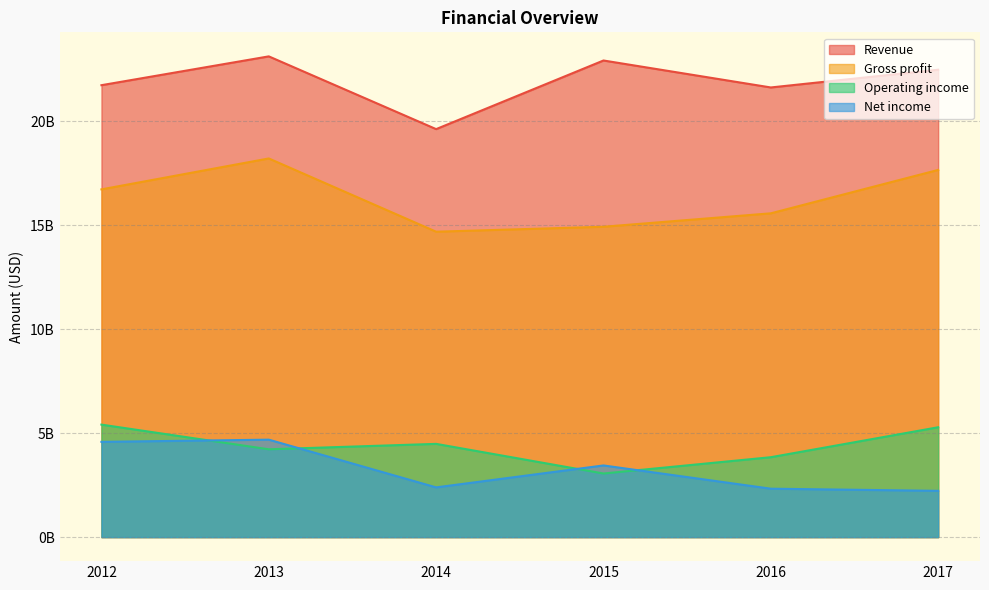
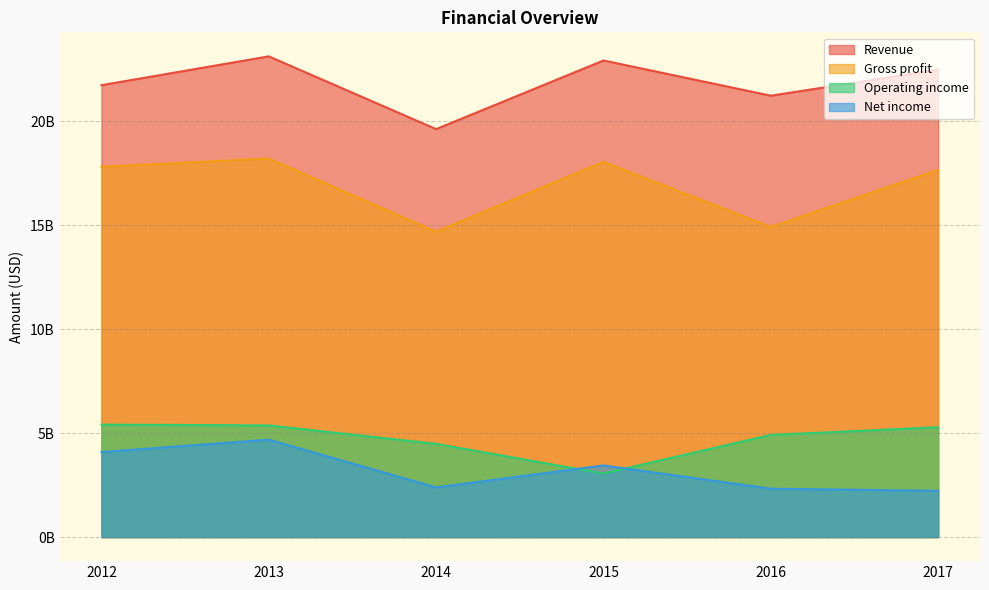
  {
    "Revenue": {
      "2012": 21700000000,
      "2013": 23100000000,
      "2014": 19600000000,
      "2015": 22900000000,
-     "2016": 21600000000
+     "2016": 21200000000
    },
    "Gross profit": {
-     "2012": 16700000000,
+     "2012": 17800000000,
      "2013": 18200000000,
      "2014": 14700000000,
-     "2015": 14900000000,
-     "2016": 15600000000,
+     "2015": 18000000000,
+     "2016": 14900000000,
      "2017": 17700000000
    },
    "Operating income": {
      "2012": 5400000000,
-     "2013": 4200000000,
+     "2013": 5400000000,
      "2014": 4500000000,
      "2015": 3100000000,
-     "2016": 3800000000,
+     "2016": 4900000000,
      "2017": 5300000000
    },
    "Net income": {
-     "2012": 4600000000,
+     "2012": 4100000000,
      "2013": 4700000000,
      "2014": 2400000000,
      "2015": 3400000000,
      "2016": 2300000000,
      "2017": 2200000000
    }
  }
